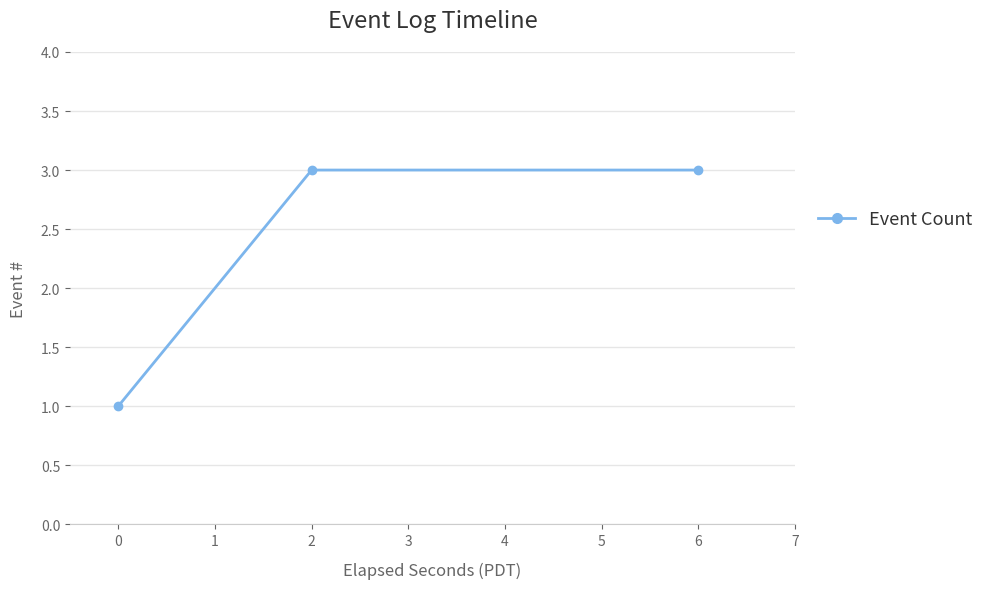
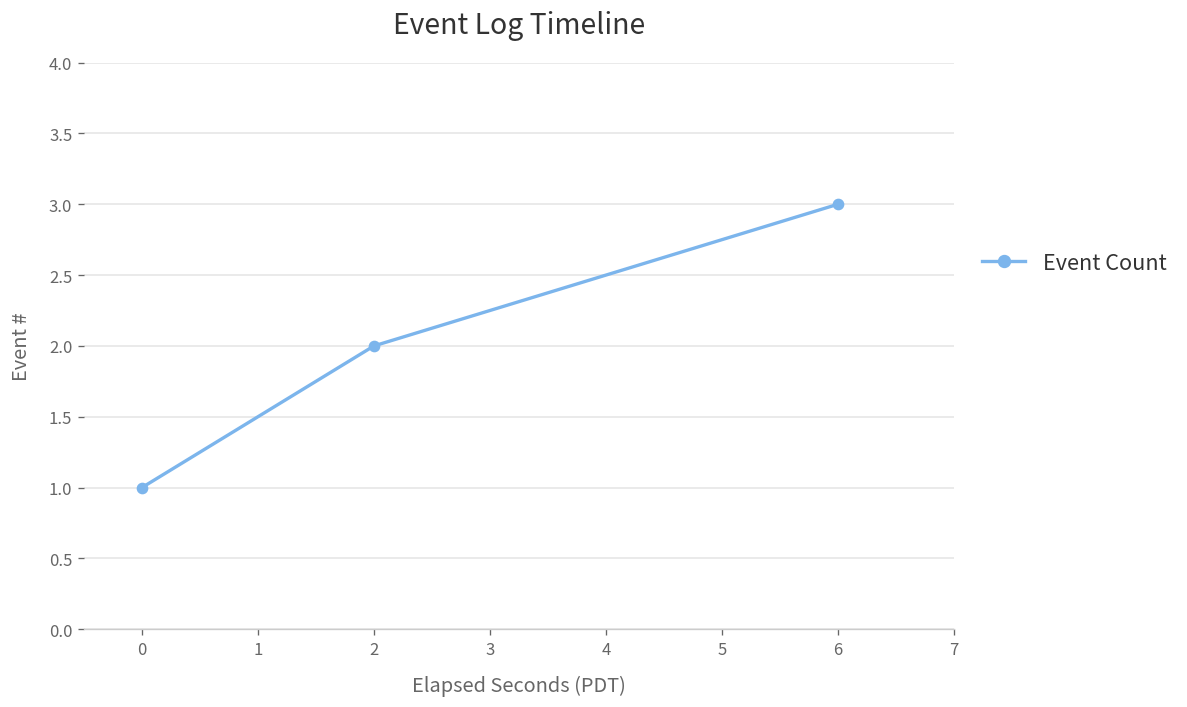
  {
    "0": 1,
-   "2": 3,
+   "2": 2,
    "6": 3
  }
